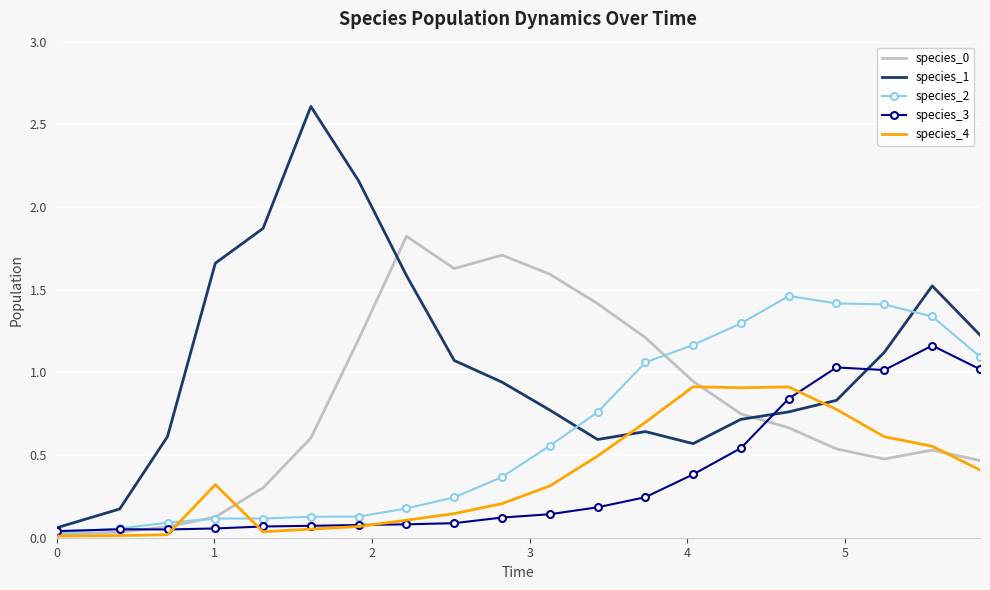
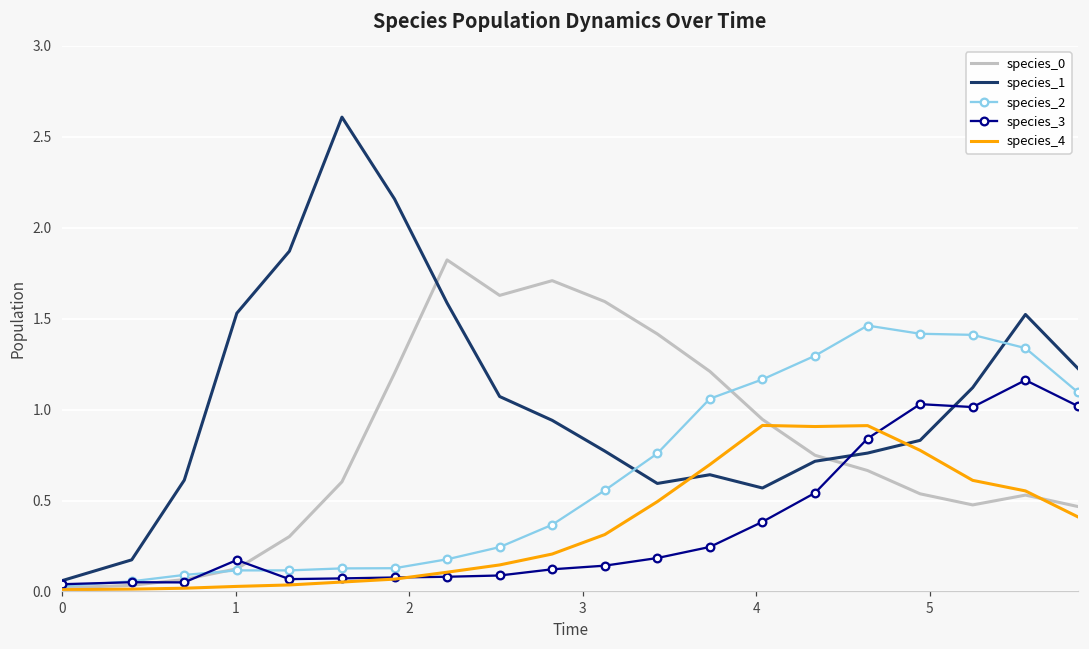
  {
    "species_1": {
      "0": 0.06,
-     "1": 1.66
+     "1": 1.53
    },
    "species_3": {
-     "1": 0.06
+     "1": 0.17
    },
    "species_4": {
-     "1": 0.32
+     "1": 0.03
    }
  }
